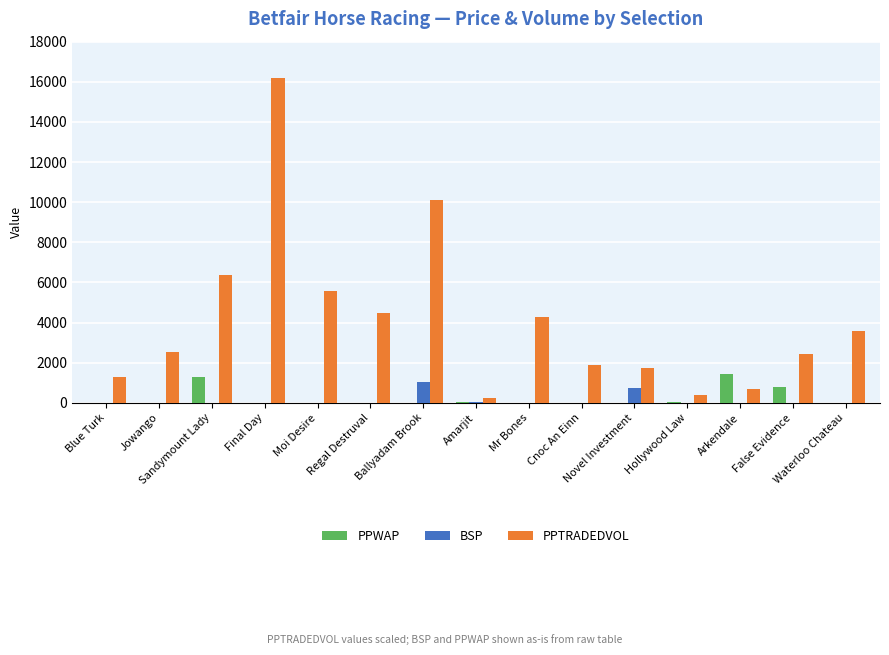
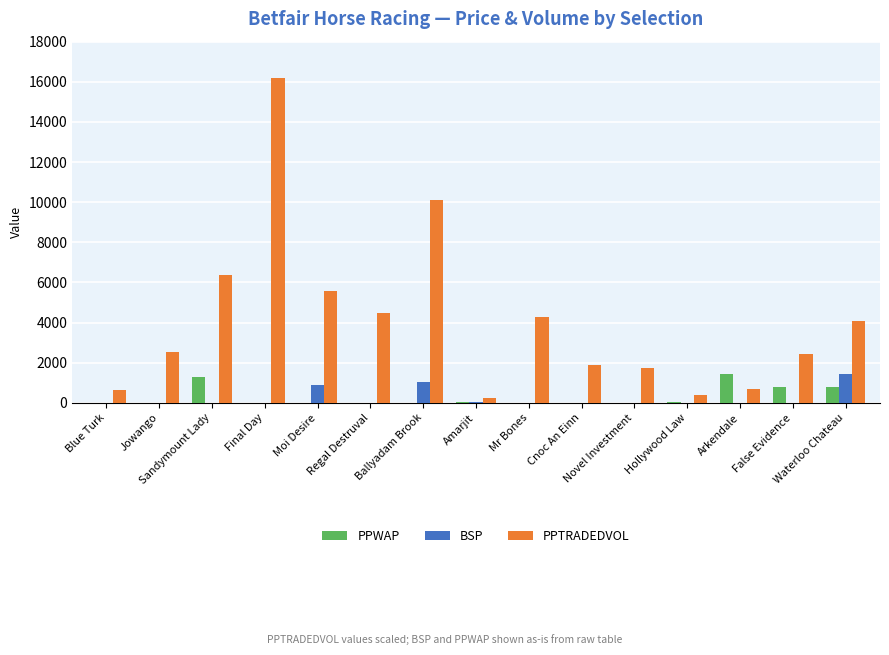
  {
    "PPWAP": {
      "Sandymount Lady": 1300,
      "Arkendale": 1400,
      "False Evidence": 800,
-     "Waterloo Chateau": 0
+     "Waterloo Chateau": 800
    },
    "BSP": {
-     "Moi Desire": 0,
+     "Moi Desire": 900,
      "Ballyadam Brook": 1000,
-     "Novel Investment": 700,
-     "Waterloo Chateau": 0
+     "Novel Investment": 0,
+     "Waterloo Chateau": 1400
    },
    "PPTRADEDVOL": {
-     "Blue Turk": 1300,
+     "Blue Turk": 600,
      "Jowango": 2500,
      "Sandymount Lady": 6400,
      "Final Day": 16200,
      "Moi Desire": 5600,
      "Regal Destruval": 4500,
      "Ballyadam Brook": 10100,
      "Amarjit": 200,
      "Mr Bones": 4300,
      "Cnoc An Einn": 1900,
      "Novel Investment": 1700,
      "Hollywood Law": 400,
      "Arkendale": 700,
      "False Evidence": 2400,
-     "Waterloo Chateau": 3600
+     "Waterloo Chateau": 4100
    }
  }
